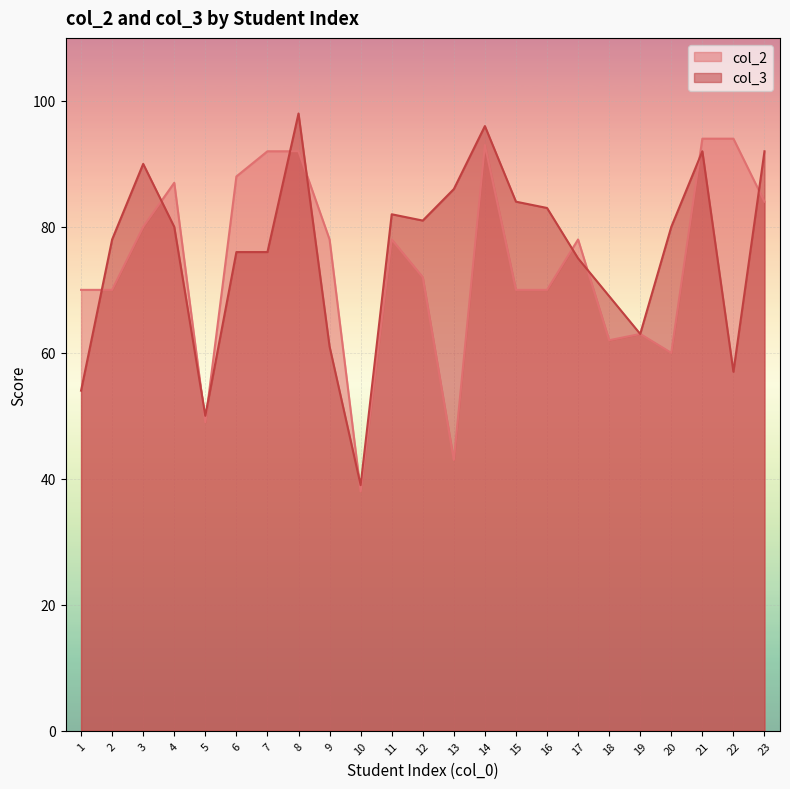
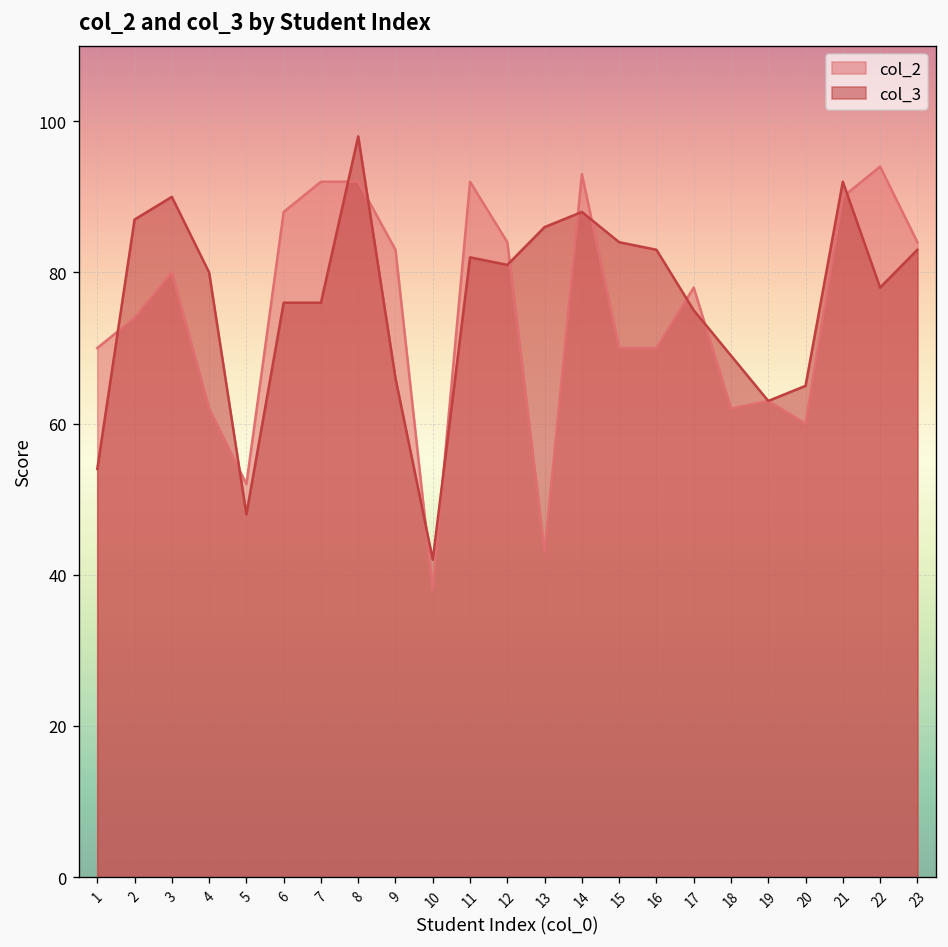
  {
    "col_2": {
      "1": 70,
-     "2": 70,
+     "2": 74,
      "3": 80,
-     "4": 87,
-     "5": 49,
+     "4": 62,
+     "5": 52,
      "6": 88,
      "7": 92,
      "8": 92,
-     "9": 78,
+     "9": 83,
      "10": 38,
-     "11": 78,
-     "12": 72,
+     "11": 92,
+     "12": 84,
      "13": 43,
      "14": 93,
      "15": 70,
      "16": 70,
      "17": 78,
      "18": 62,
      "20": 60,
-     "21": 94,
+     "21": 90,
      "22": 94,
      "23": 84
    },
    "col_3": {
      "1": 54,
-     "2": 78,
+     "2": 87,
      "3": 90,
      "4": 80,
-     "5": 50,
+     "5": 48,
      "6": 76,
      "7": 76,
      "8": 98,
-     "9": 61,
-     "10": 39,
+     "9": 66,
+     "10": 42,
      "11": 82,
      "12": 81,
      "13": 86,
-     "14": 96,
+     "14": 88,
      "15": 84,
      "16": 83,
      "17": 75,
      "18": 69,
-     "20": 80,
+     "20": 65,
      "21": 92,
-     "22": 57,
-     "23": 92
+     "22": 78,
+     "23": 83
    }
  }
